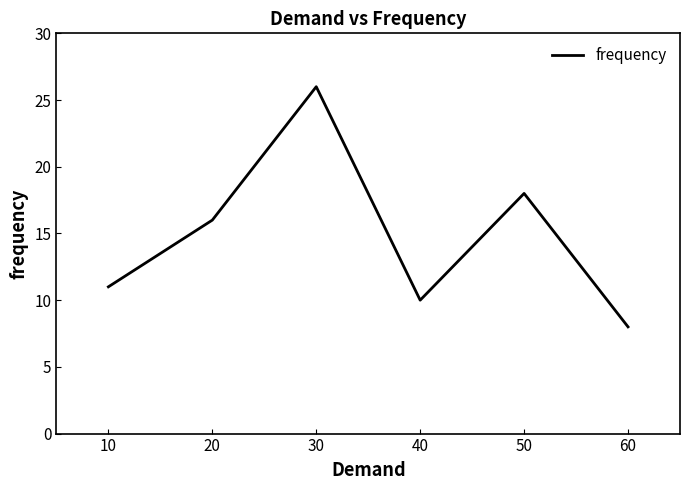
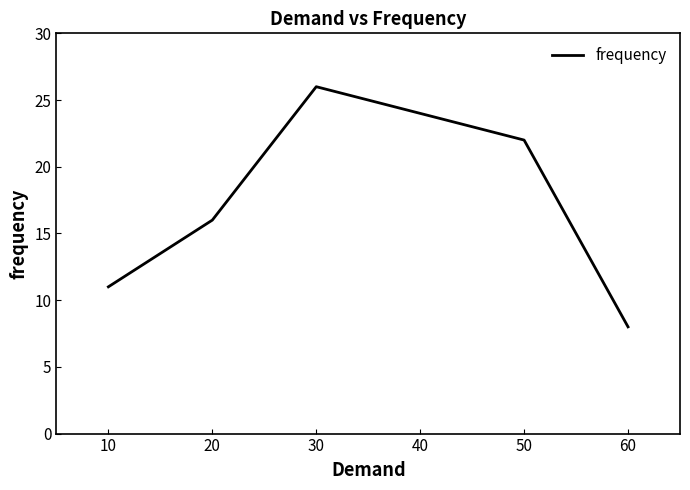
  {
    "10": 11,
    "20": 16,
    "30": 26,
-   "40": 10,
-   "50": 18,
+   "40": 24,
+   "50": 22,
    "60": 8
  }
